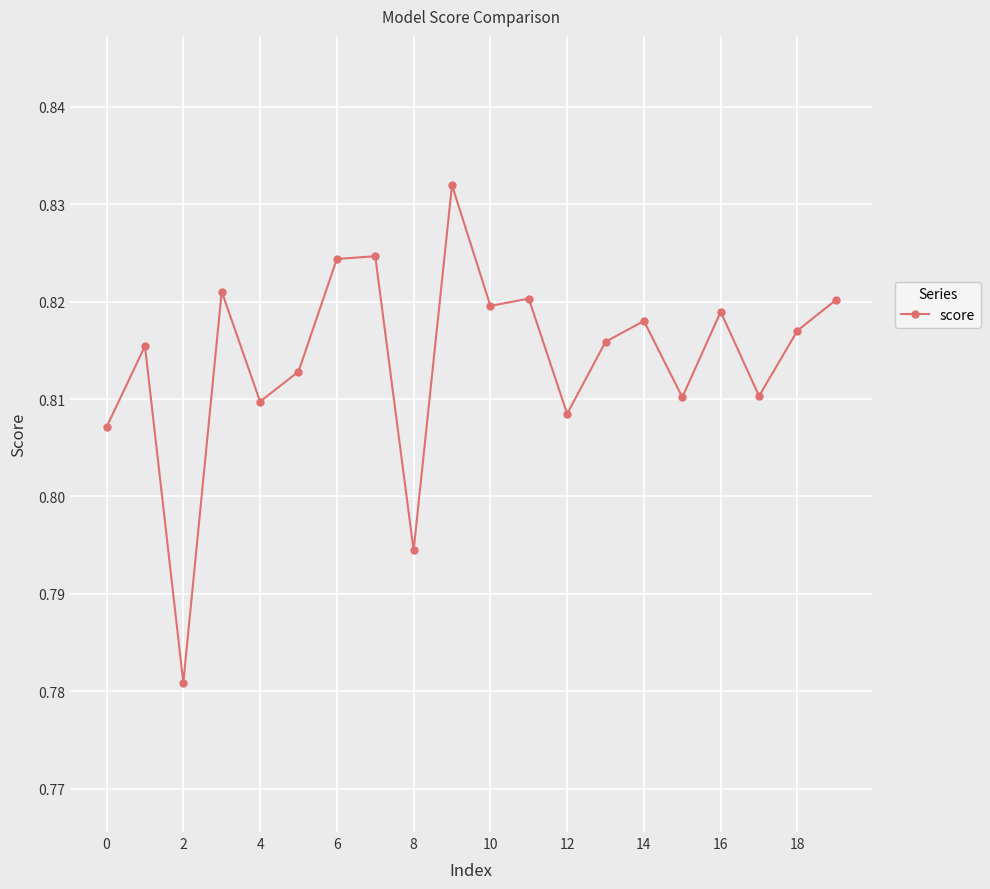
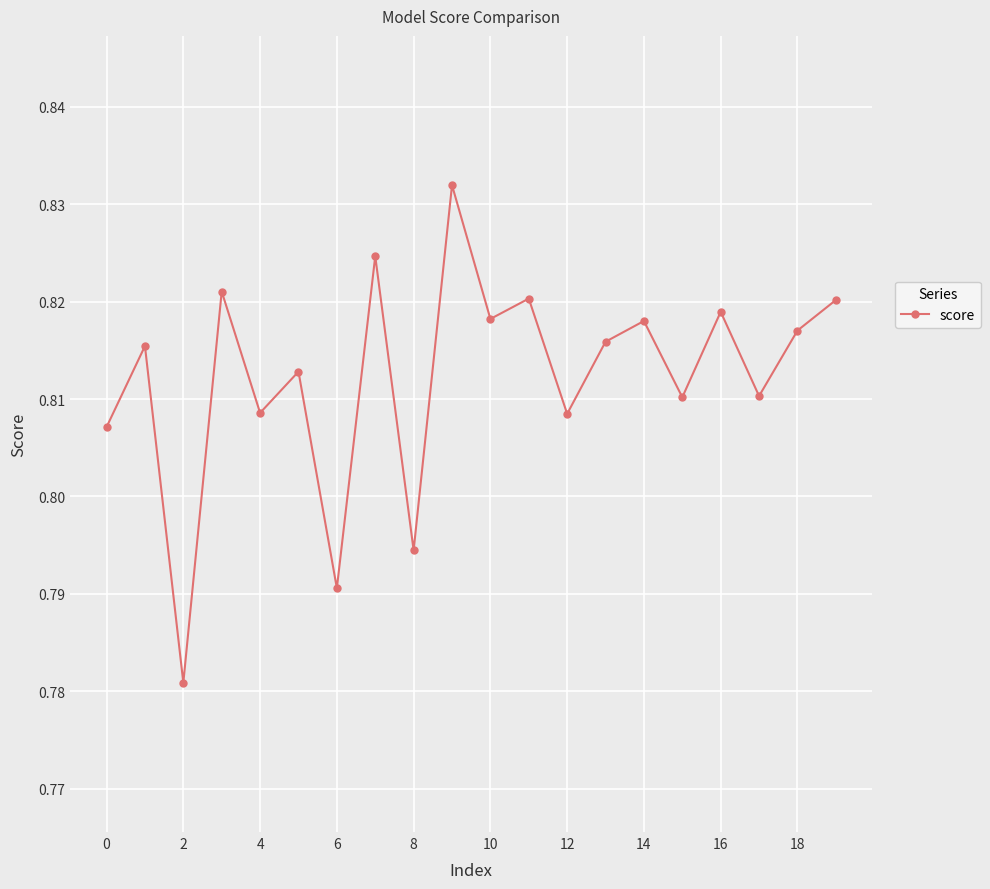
  {
    "0": 0.807,
    "2": 0.781,
-   "4": 0.810,
-   "6": 0.824,
+   "4": 0.809,
+   "6": 0.791,
    "8": 0.794,
-   "10": 0.820,
+   "10": 0.818,
    "12": 0.808,
    "14": 0.818,
    "16": 0.819,
    "18": 0.817
  }
